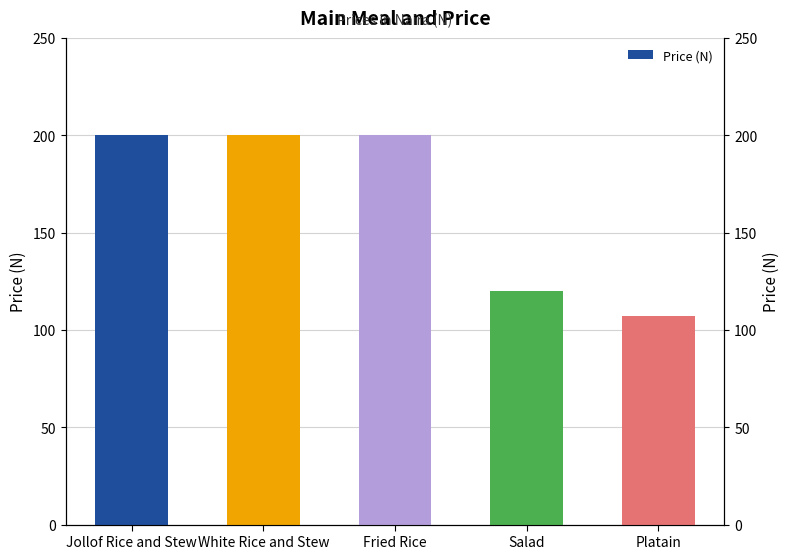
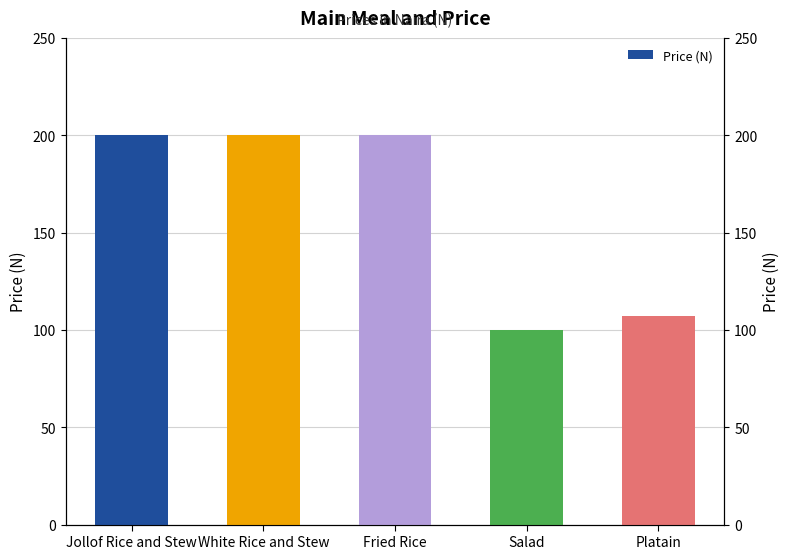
  {
    "Jollof Rice and Stew": 200,
    "White Rice and Stew": 200,
    "Fried Rice": 200,
-   "Salad": 120,
+   "Salad": 100,
    "Platain": 107
  }
